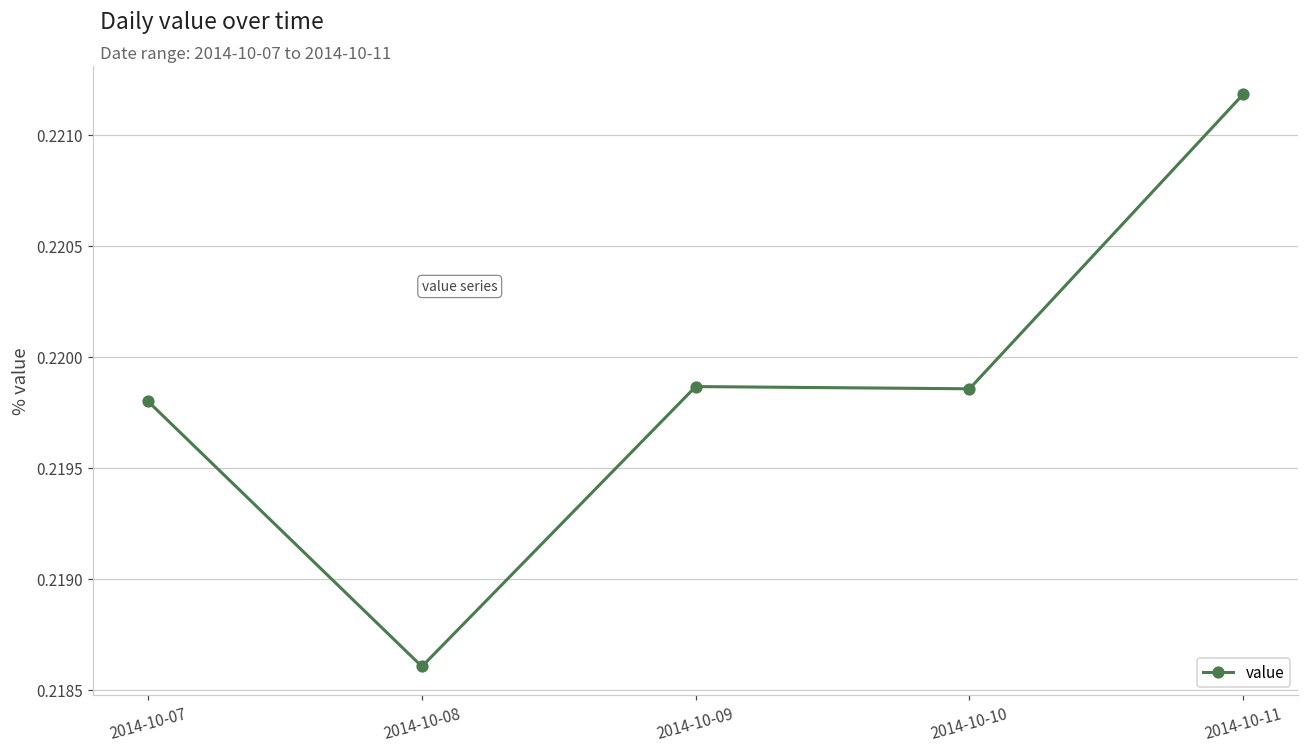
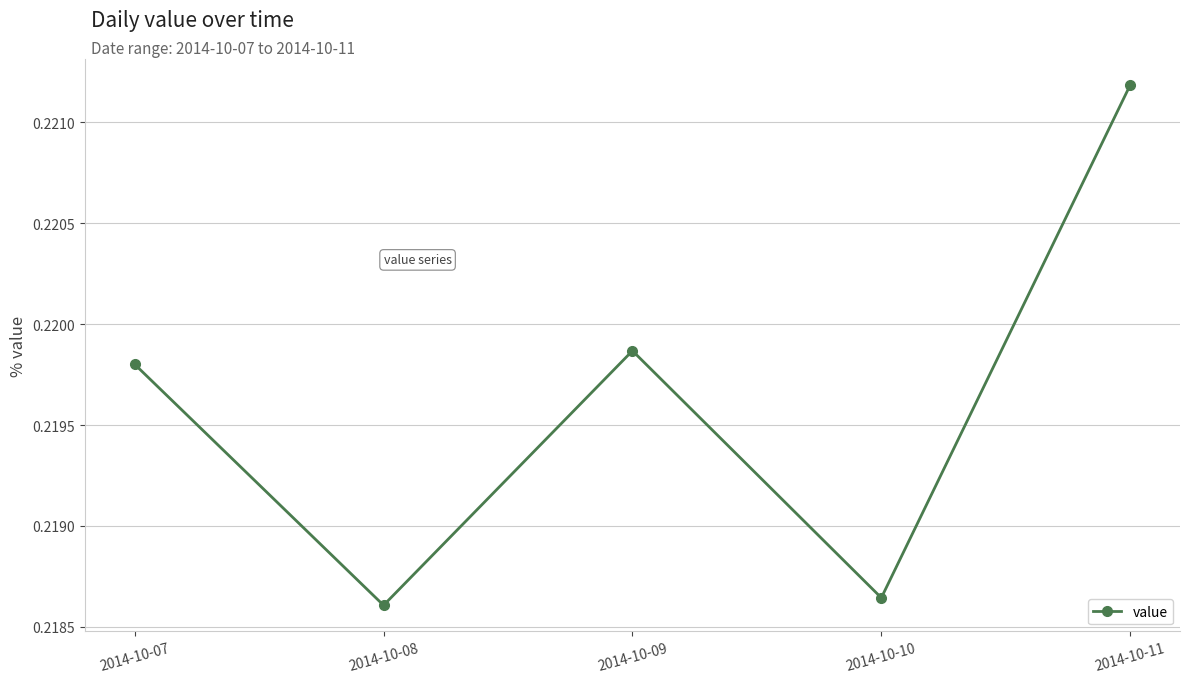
  {
    "2014-10-07": 0.21980,
    "2014-10-08": 0.21861,
    "2014-10-09": 0.21987,
-   "2014-10-10": 0.21986,
+   "2014-10-10": 0.21864,
    "2014-10-11": 0.22119
  }
